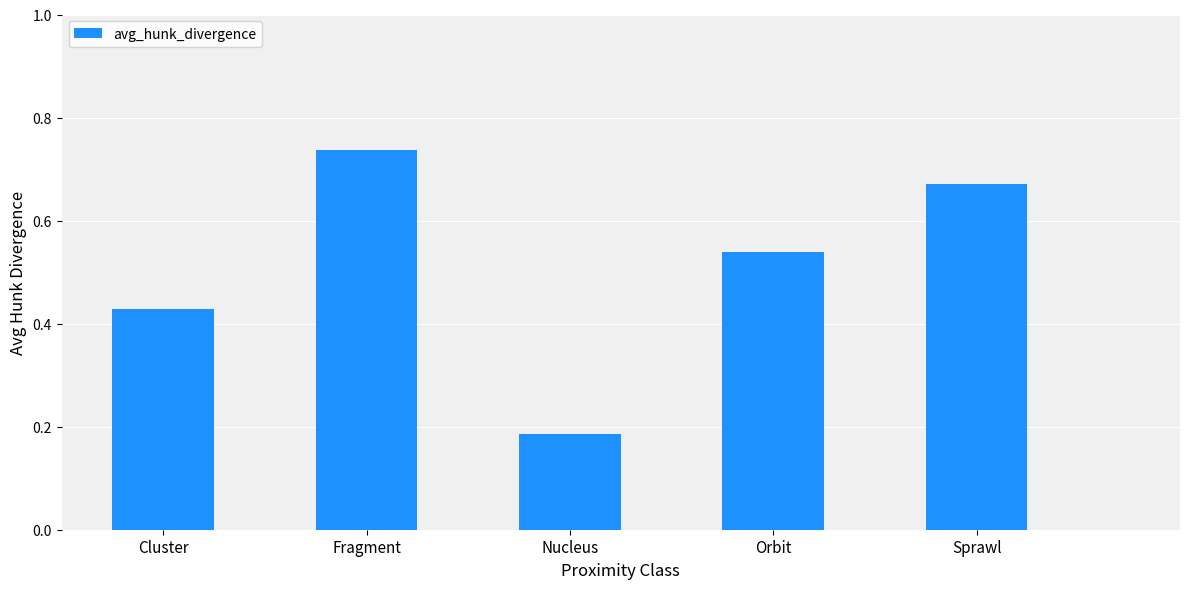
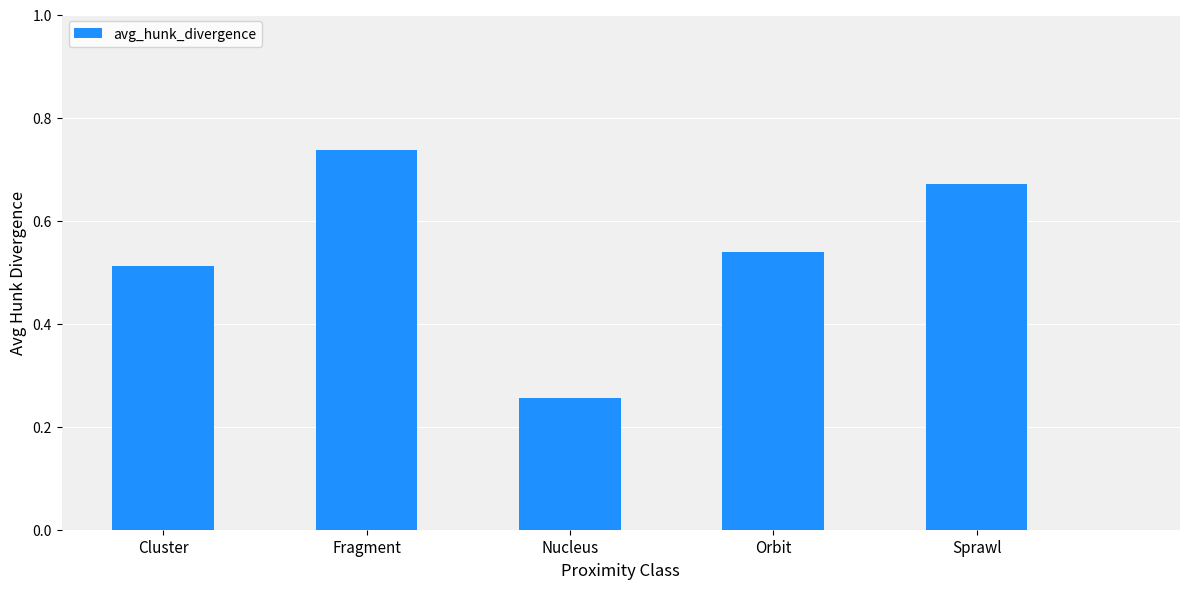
  {
-   "Cluster": 0.43,
+   "Cluster": 0.51,
    "Fragment": 0.74,
-   "Nucleus": 0.19,
+   "Nucleus": 0.25,
    "Orbit": 0.54,
    "Sprawl": 0.67
  }
